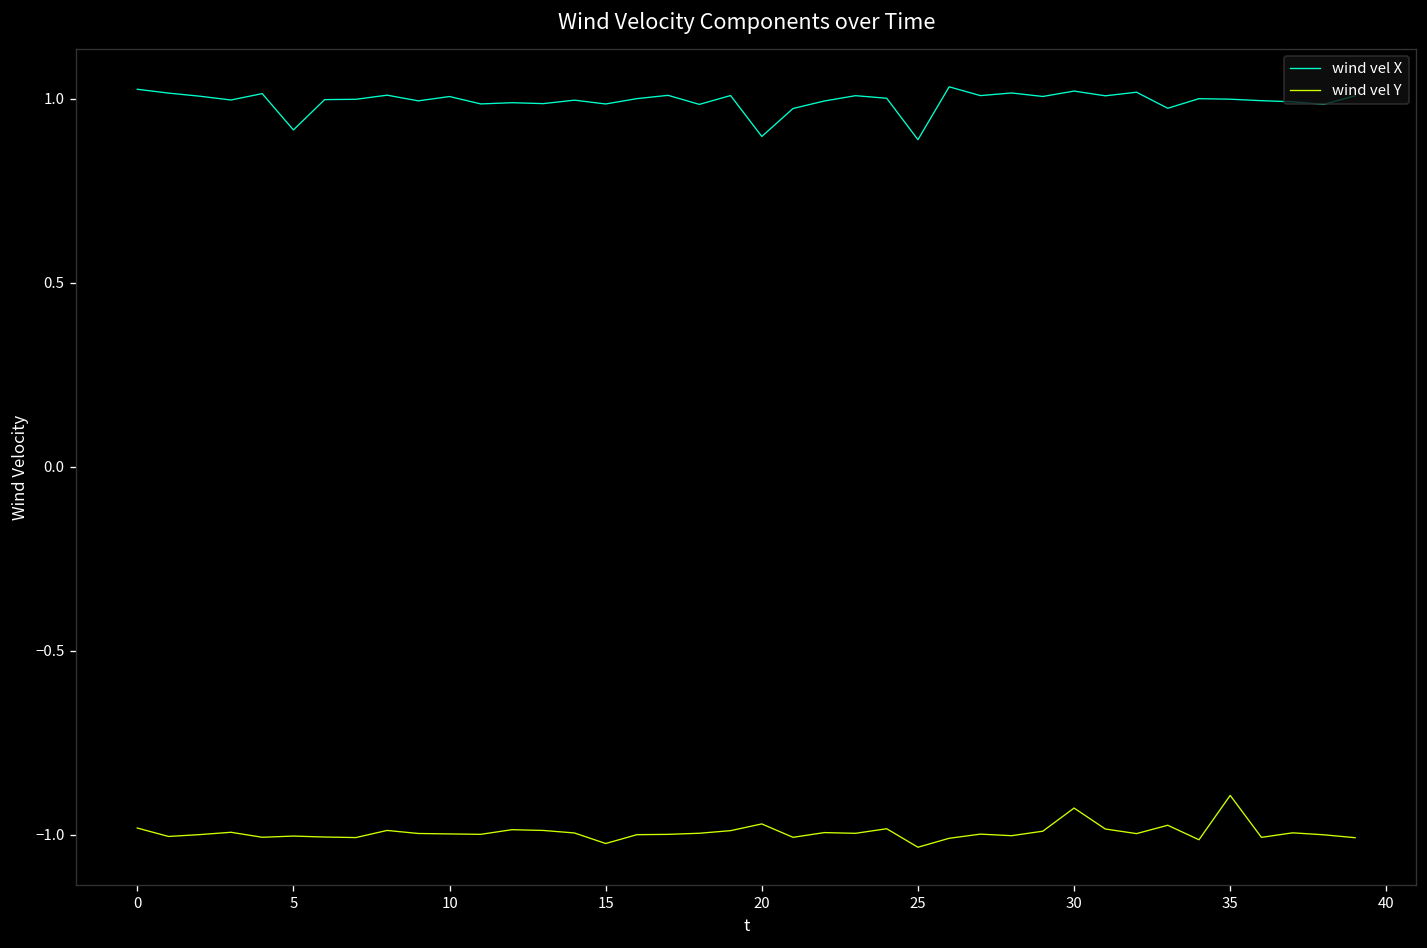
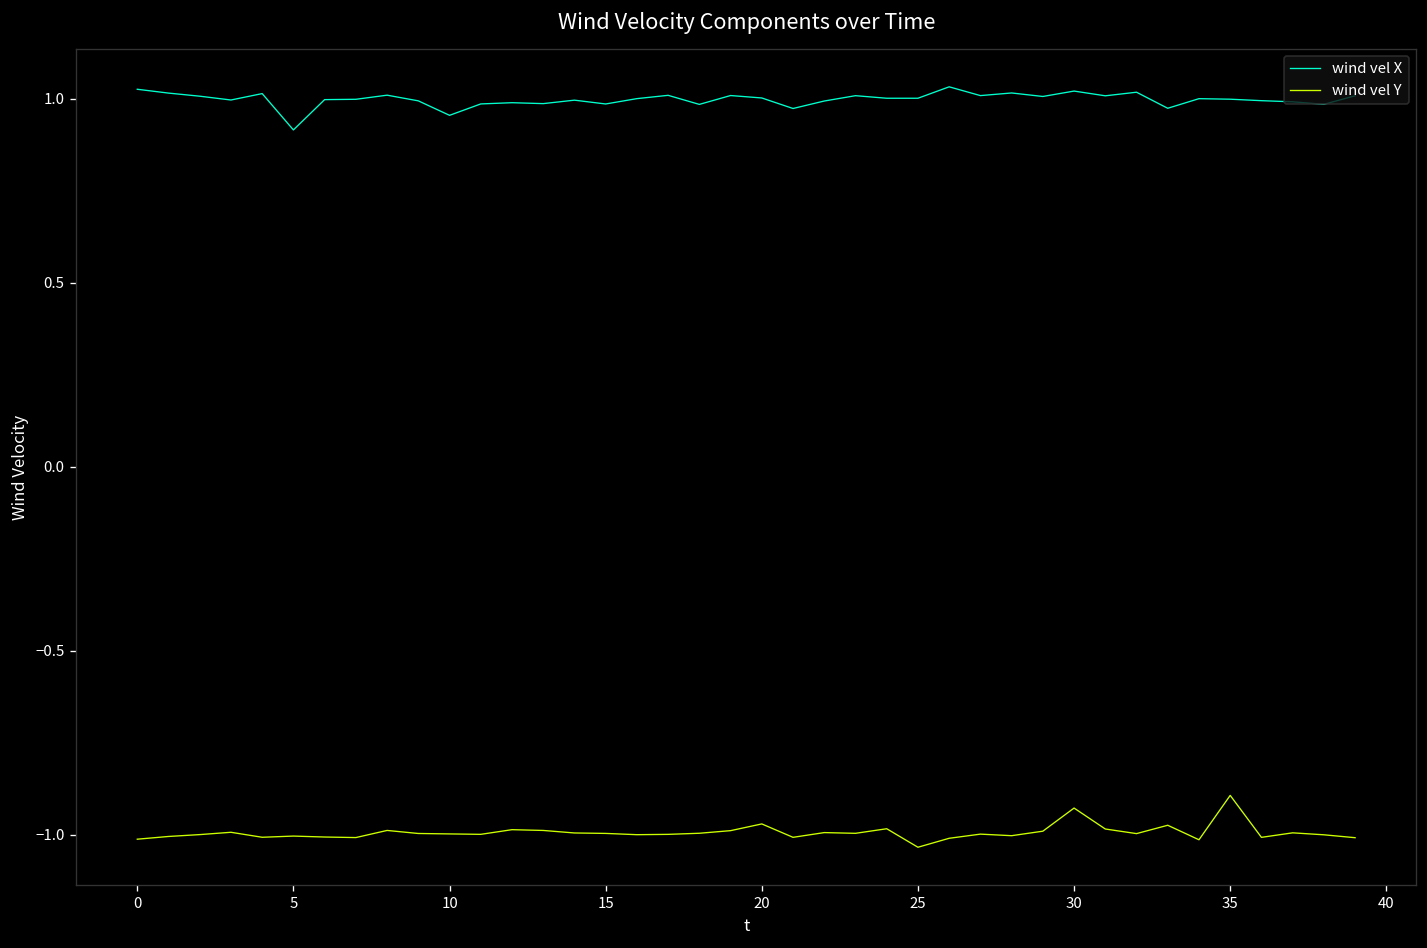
  {
    "wind vel X": {
      "0": 1.03,
      "5": 0.92,
-     "10": 1.01,
+     "10": 0.96,
      "15": 0.99,
-     "20": 0.90,
-     "25": 0.89,
+     "20": 1.00,
+     "25": 1.00,
      "30": 1.02,
      "35": 1.00
    },
    "wind vel Y": {
-     "0": -0.98,
+     "0": -1.01,
      "5": -1.00,
      "10": -1.00,
-     "15": -1.02,
+     "15": -1.00,
      "20": -0.97,
      "25": -1.03,
      "30": -0.93,
      "35": -0.89
    }
  }
